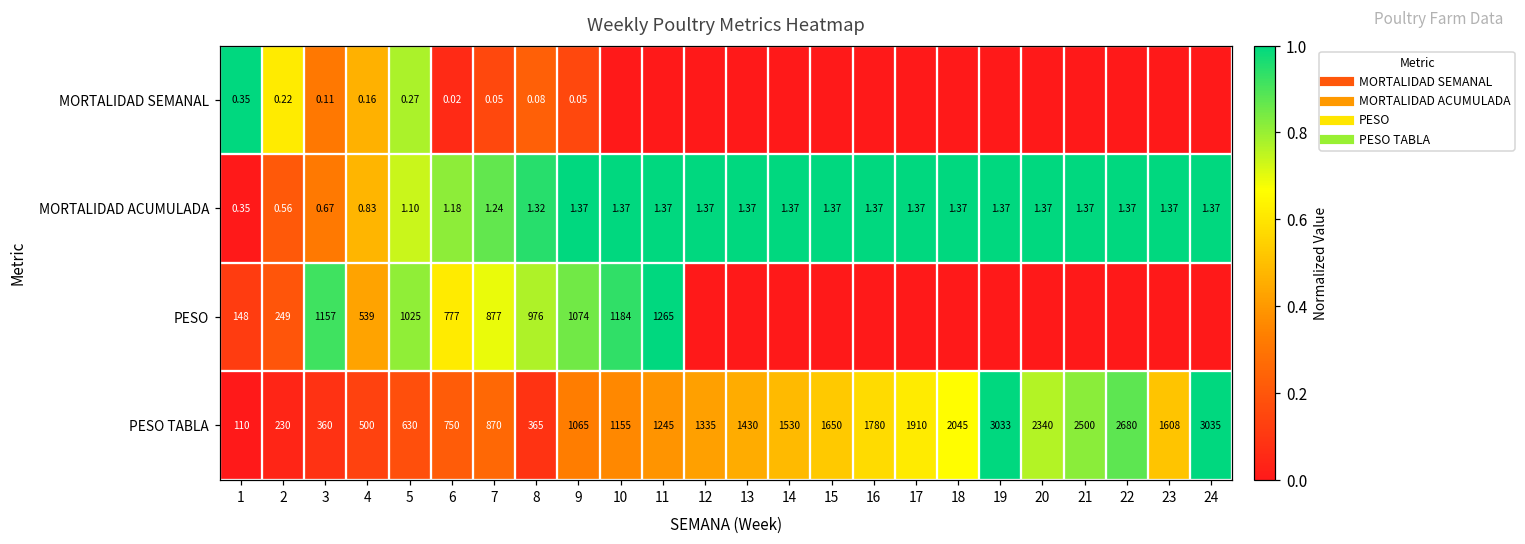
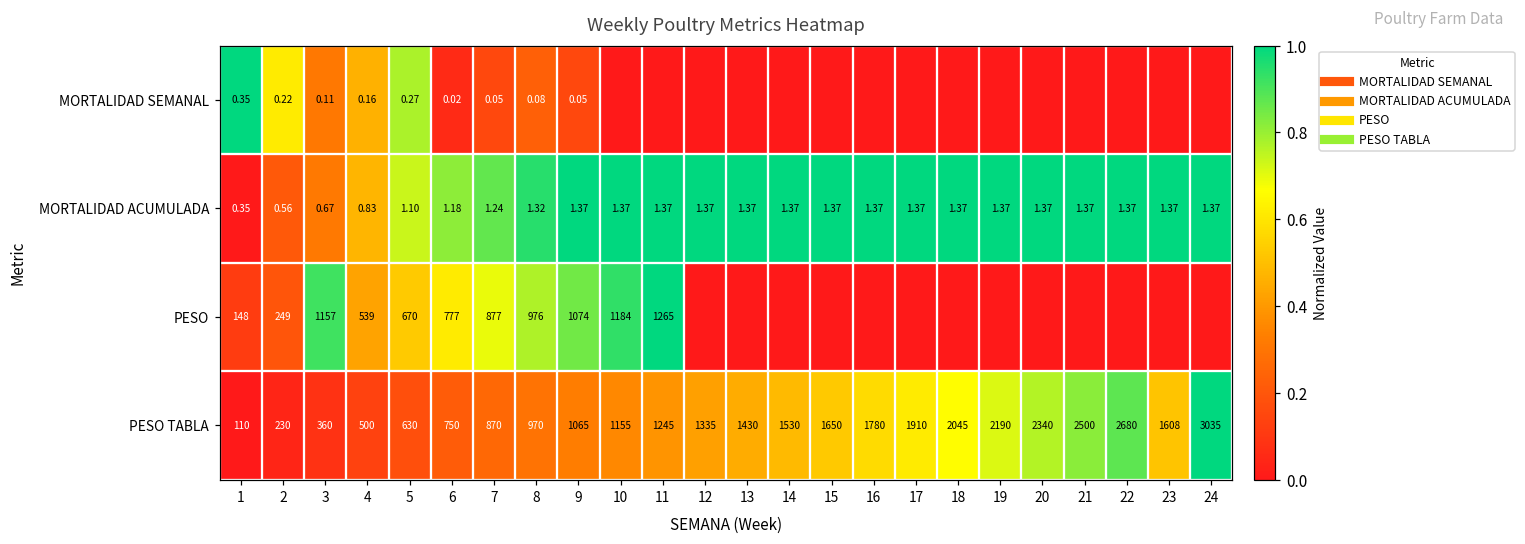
  {
    "MORTALIDAD SEMANAL": {
      "1": 0.35,
      "2": 0.22,
      "3": 0.11,
      "4": 0.16,
      "5": 0.27,
      "6": 0.02,
      "7": 0.05,
      "8": 0.08,
      "9": 0.05
    },
    "MORTALIDAD ACUMULADA": {
      "1": 0.35,
      "2": 0.56,
      "3": 0.67,
      "4": 0.83,
      "5": 1.10,
      "6": 1.18,
      "7": 1.24,
      "8": 1.32,
      "9": 1.37,
      "10": 1.37,
      "11": 1.37,
      "12": 1.37,
      "13": 1.37,
      "14": 1.37,
      "15": 1.37,
      "16": 1.37,
      "17": 1.37,
      "18": 1.37,
      "19": 1.37,
      "20": 1.37,
      "21": 1.37,
      "22": 1.37,
      "23": 1.37,
      "24": 1.37
    },
    "PESO": {
      "1": 148,
      "2": 249,
      "3": 1157,
      "4": 539,
-     "5": 1025,
+     "5": 670,
      "6": 777,
      "7": 877,
      "8": 976,
      "9": 1074,
      "10": 1184,
      "11": 1265
    },
    "PESO TABLA": {
      "1": 110,
      "2": 230,
      "3": 360,
      "4": 500,
      "5": 630,
      "6": 750,
      "7": 870,
-     "8": 365,
+     "8": 970,
      "9": 1065,
      "10": 1155,
      "11": 1245,
      "12": 1335,
      "13": 1430,
      "14": 1530,
      "15": 1650,
      "16": 1780,
      "17": 1910,
      "18": 2045,
-     "19": 3033,
+     "19": 2190,
      "20": 2340,
      "21": 2500,
      "22": 2680,
      "23": 1608,
      "24": 3035
    }
  }
